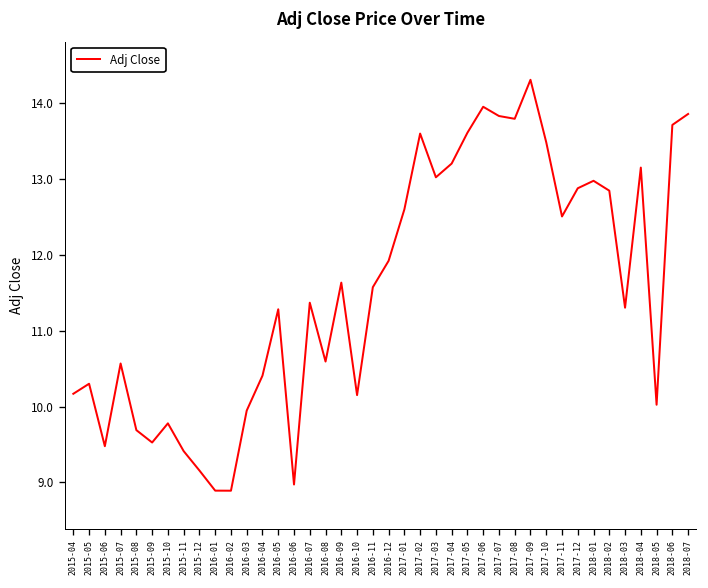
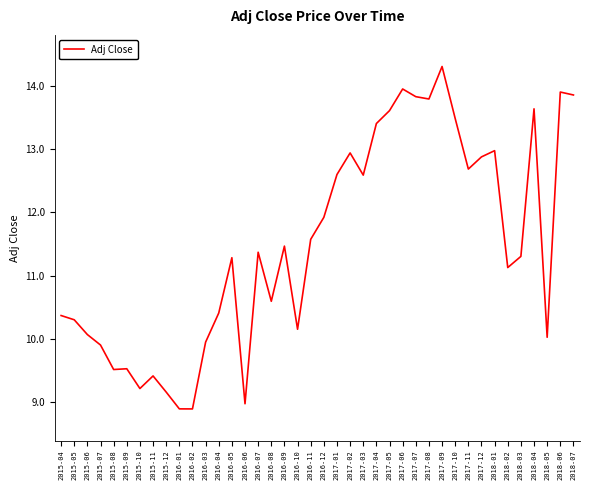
  {
-   "2015-04": 10.2,
+   "2015-04": 10.4,
    "2015-05": 10.3,
-   "2015-06": 9.5,
-   "2015-07": 10.6,
-   "2015-08": 9.7,
+   "2015-06": 10.1,
+   "2015-07": 9.9,
+   "2015-08": 9.5,
    "2015-09": 9.5,
-   "2015-10": 9.8,
+   "2015-10": 9.2,
    "2015-11": 9.4,
    "2015-12": 9.2,
    "2016-01": 8.9,
    "2016-02": 8.9,
    "2016-03": 9.9,
    "2016-04": 10.4,
    "2016-05": 11.3,
    "2016-06": 9.0,
    "2016-07": 11.4,
    "2016-08": 10.6,
-   "2016-09": 11.6,
+   "2016-09": 11.5,
    "2016-10": 10.2,
    "2016-11": 11.6,
    "2016-12": 11.9,
    "2017-01": 12.6,
-   "2017-02": 13.6,
-   "2017-03": 13.0,
-   "2017-04": 13.2,
+   "2017-02": 12.9,
+   "2017-03": 12.6,
+   "2017-04": 13.4,
    "2017-05": 13.6,
    "2017-06": 14.0,
    "2017-07": 13.8,
    "2017-08": 13.8,
    "2017-09": 14.3,
    "2017-10": 13.5,
-   "2017-11": 12.5,
+   "2017-11": 12.7,
    "2017-12": 12.9,
    "2018-01": 13.0,
-   "2018-02": 12.8,
+   "2018-02": 11.1,
    "2018-03": 11.3,
-   "2018-04": 13.2,
+   "2018-04": 13.6,
    "2018-05": 10.0,
-   "2018-06": 13.7,
+   "2018-06": 13.9,
    "2018-07": 13.9
  }
